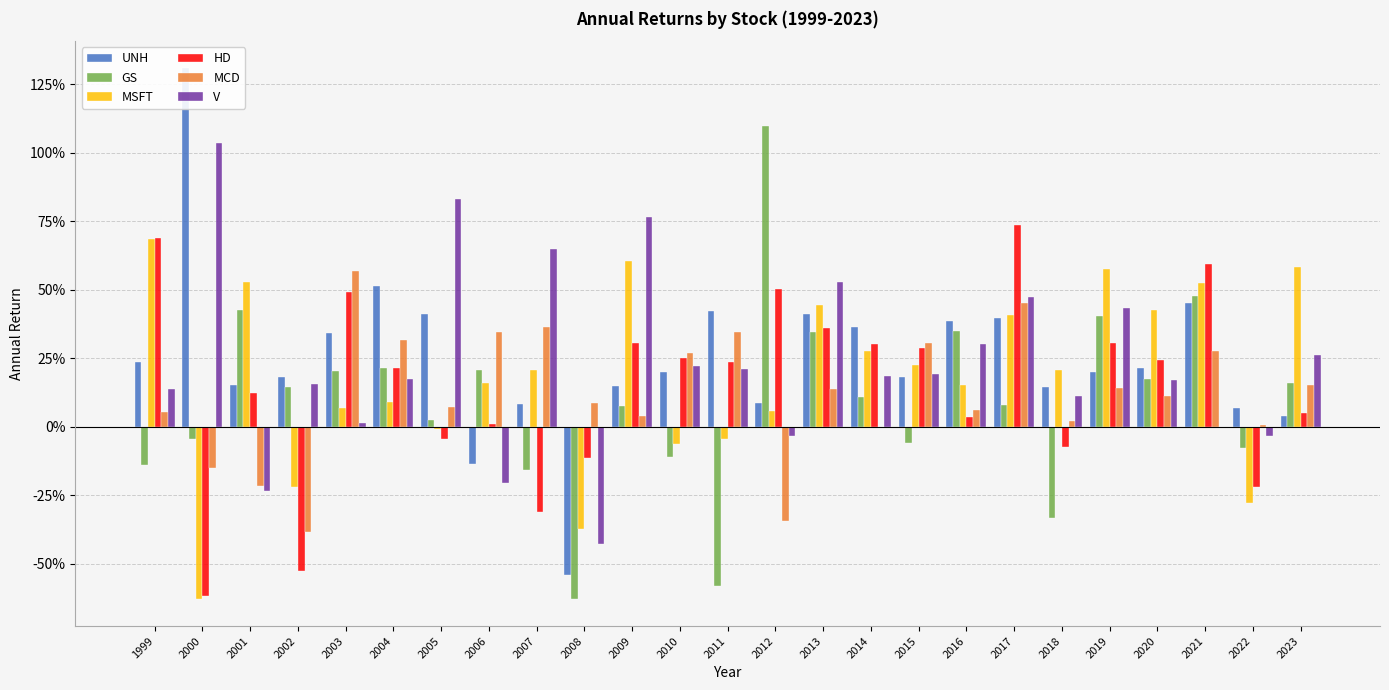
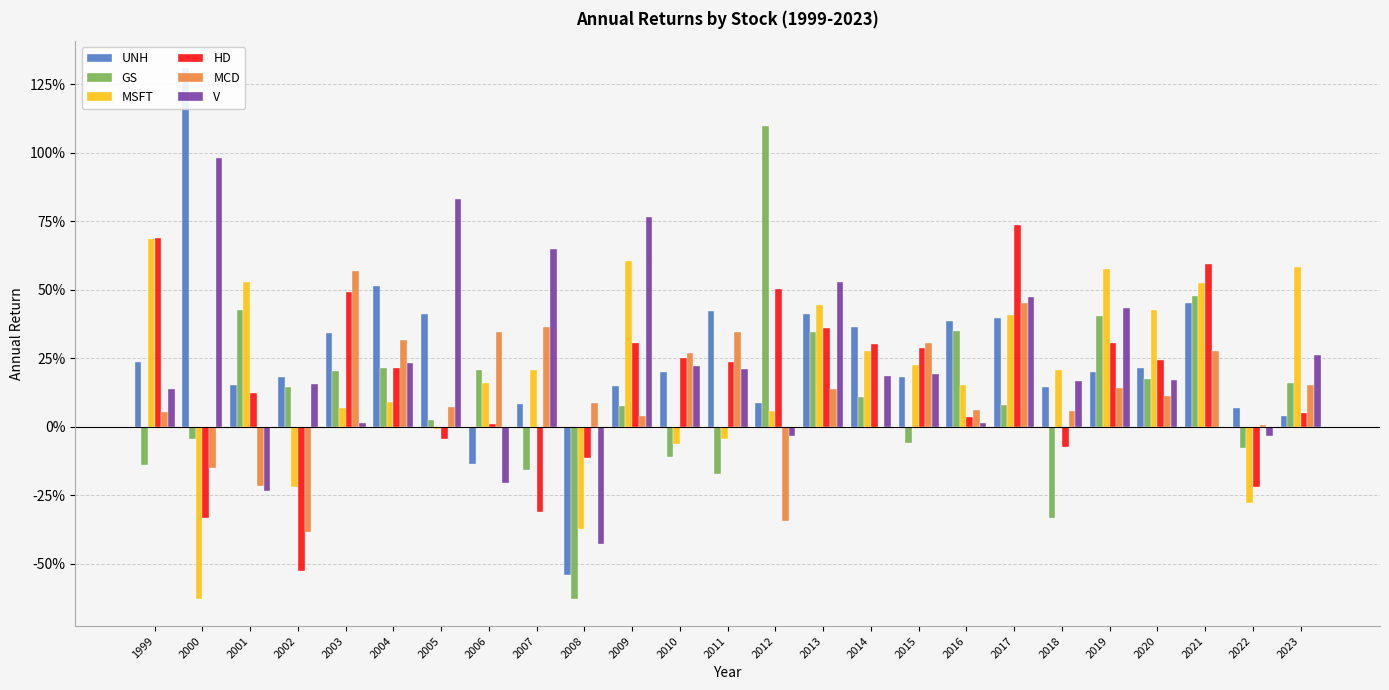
  {
    "UNH": {
      "1999": "23%",
      "2001": "15%",
      "2002": "18%",
      "2003": "34%",
      "2004": "51%",
      "2005": "41%",
      "2006": "-14%",
      "2007": "8%",
      "2008": "-54%",
      "2009": "15%",
      "2010": "20%",
      "2011": "42%",
      "2012": "9%",
      "2013": "41%",
      "2014": "36%",
      "2015": "18%",
      "2016": "38%",
      "2017": "40%",
      "2018": "15%",
      "2019": "20%",
      "2020": "21%",
      "2021": "45%",
      "2022": "7%",
      "2023": "4%"
    },
    "GS": {
      "1999": "-14%",
      "2000": "-5%",
      "2001": "43%",
      "2002": "15%",
      "2003": "20%",
      "2004": "22%",
      "2005": "2%",
      "2006": "21%",
      "2007": "-16%",
      "2008": "-63%",
      "2009": "8%",
      "2010": "-11%",
-     "2011": "-58%",
+     "2011": "-17%",
      "2012": "110%",
      "2013": "35%",
      "2014": "11%",
      "2015": "-6%",
      "2016": "35%",
      "2017": "8%",
      "2018": "-34%",
      "2019": "40%",
      "2020": "17%",
      "2021": "48%",
      "2022": "-8%",
      "2023": "16%"
    },
    "MSFT": {
      "1999": "68%",
      "2000": "-63%",
      "2001": "53%",
      "2002": "-22%",
      "2003": "7%",
      "2004": "9%",
      "2006": "16%",
      "2007": "21%",
      "2008": "-37%",
      "2009": "60%",
      "2010": "-7%",
      "2011": "-5%",
      "2012": "6%",
      "2013": "44%",
      "2014": "28%",
      "2015": "23%",
      "2016": "15%",
      "2017": "41%",
      "2018": "21%",
      "2019": "58%",
      "2020": "43%",
      "2021": "52%",
      "2022": "-28%",
      "2023": "58%"
    },
    "HD": {
      "1999": "69%",
-     "2000": "-62%",
+     "2000": "-33%",
      "2001": "12%",
      "2002": "-53%",
      "2003": "49%",
      "2004": "21%",
      "2005": "-4%",
      "2006": "1%",
      "2007": "-31%",
      "2008": "-11%",
      "2009": "31%",
      "2010": "25%",
      "2011": "23%",
      "2012": "50%",
      "2013": "36%",
      "2014": "30%",
      "2015": "29%",
      "2016": "4%",
      "2017": "74%",
      "2018": "-7%",
      "2019": "31%",
      "2020": "25%",
      "2021": "60%",
      "2022": "-22%",
      "2023": "5%"
    },
    "MCD": {
      "1999": "5%",
      "2000": "-15%",
      "2001": "-22%",
      "2002": "-38%",
      "2003": "57%",
      "2004": "32%",
      "2005": "7%",
      "2006": "35%",
      "2007": "36%",
      "2008": "9%",
      "2009": "4%",
      "2010": "27%",
      "2011": "35%",
      "2012": "-34%",
      "2013": "14%",
      "2015": "30%",
      "2016": "6%",
      "2017": "45%",
-     "2018": "2%",
+     "2018": "6%",
      "2019": "14%",
      "2020": "11%",
      "2021": "28%",
      "2023": "15%"
    },
    "V": {
      "1999": "14%",
-     "2000": "104%",
+     "2000": "98%",
      "2001": "-23%",
      "2002": "15%",
      "2003": "1%",
-     "2004": "17%",
+     "2004": "23%",
      "2005": "83%",
      "2006": "-20%",
      "2007": "65%",
      "2008": "-43%",
      "2009": "77%",
      "2010": "22%",
      "2011": "21%",
      "2012": "-3%",
      "2013": "53%",
      "2014": "19%",
      "2015": "19%",
-     "2016": "30%",
+     "2016": "1%",
      "2017": "47%",
-     "2018": "11%",
+     "2018": "16%",
      "2019": "43%",
      "2020": "17%",
      "2022": "-3%",
      "2023": "26%"
    }
  }
